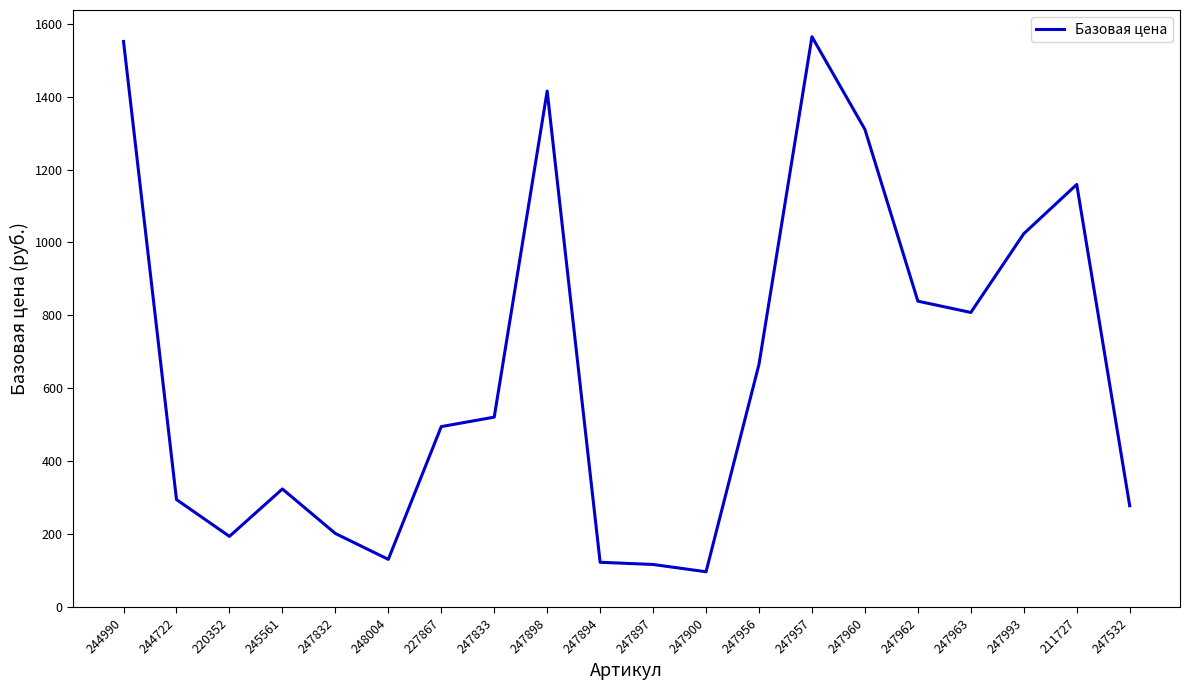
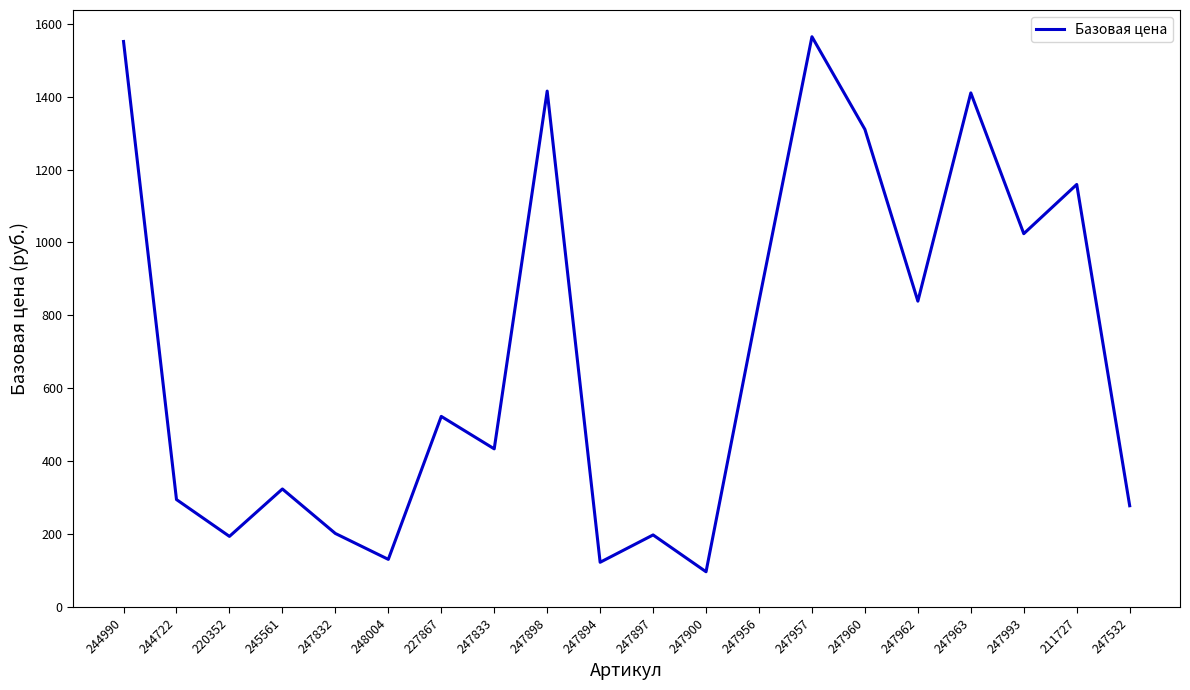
  {
    "244990": 1550,
    "244722": 300,
    "220352": 190,
    "245561": 320,
    "247832": 200,
    "248004": 130,
-   "227867": 500,
-   "247833": 520,
+   "227867": 520,
+   "247833": 430,
    "247898": 1420,
    "247894": 120,
-   "247897": 120,
+   "247897": 200,
    "247900": 100,
-   "247956": 670,
+   "247956": 840,
    "247957": 1560,
    "247960": 1310,
    "247962": 840,
-   "247963": 810,
+   "247963": 1410,
    "247993": 1020,
    "211727": 1160,
    "247532": 280
  }
